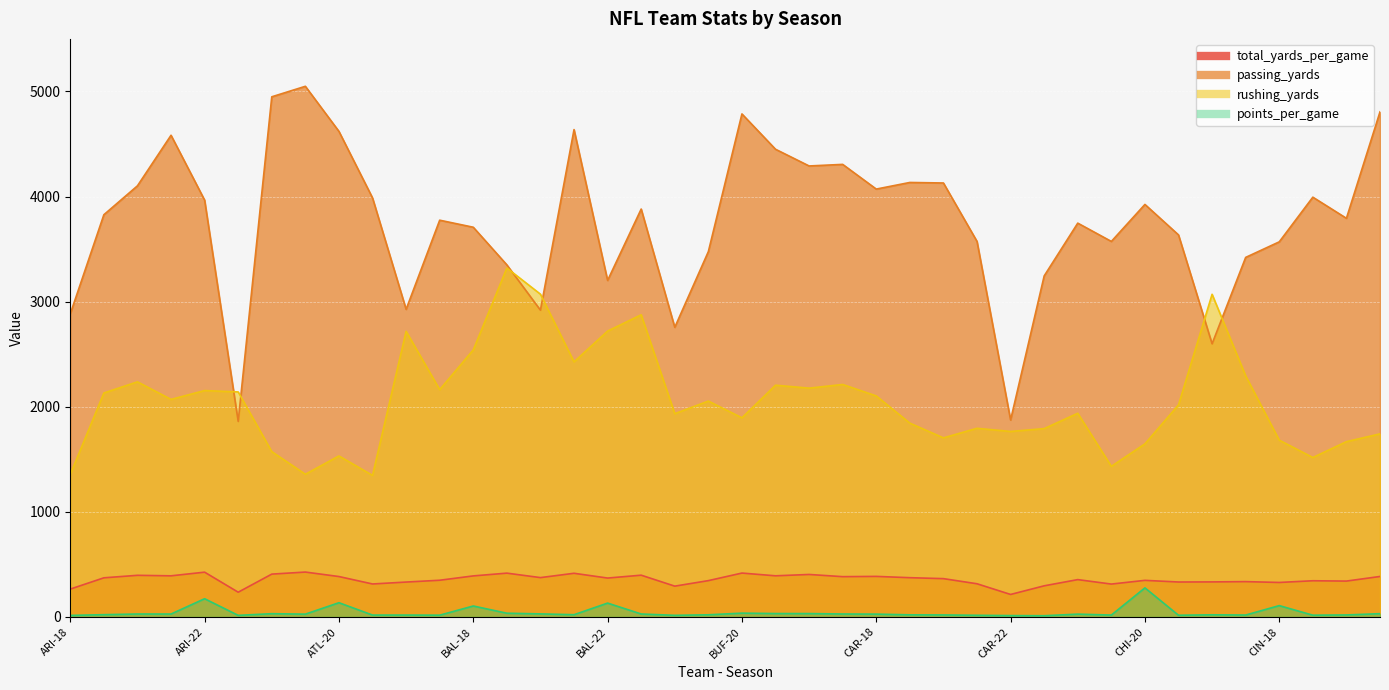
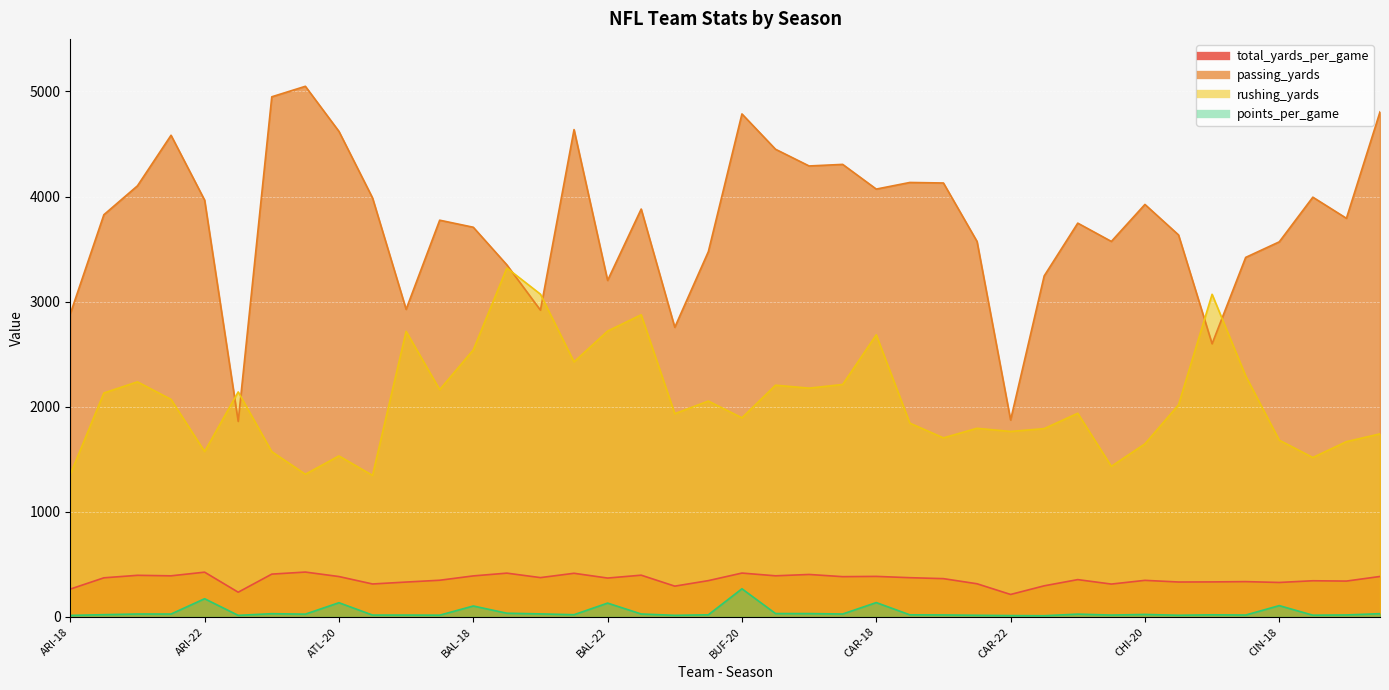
  {
    "rushing_yards": {
      "ARI-18": 1360,
-     "ARI-22": 2150,
+     "ARI-22": 1570,
      "ATL-20": 1530,
      "BAL-18": 2540,
      "BAL-22": 2720,
      "BUF-20": 1900,
-     "CAR-18": 2100,
+     "CAR-18": 2680,
      "CAR-22": 1770,
      "CHI-20": 1650,
      "CIN-18": 1680
    },
    "points_per_game": {
      "ARI-18": 10,
      "ARI-22": 170,
      "ATL-20": 140,
      "BAL-18": 100,
      "BAL-22": 130,
-     "BUF-20": 40,
-     "CAR-18": 30,
+     "BUF-20": 270,
+     "CAR-18": 140,
      "CAR-22": 10,
-     "CHI-20": 280,
+     "CHI-20": 20,
      "CIN-18": 110
    }
  }
